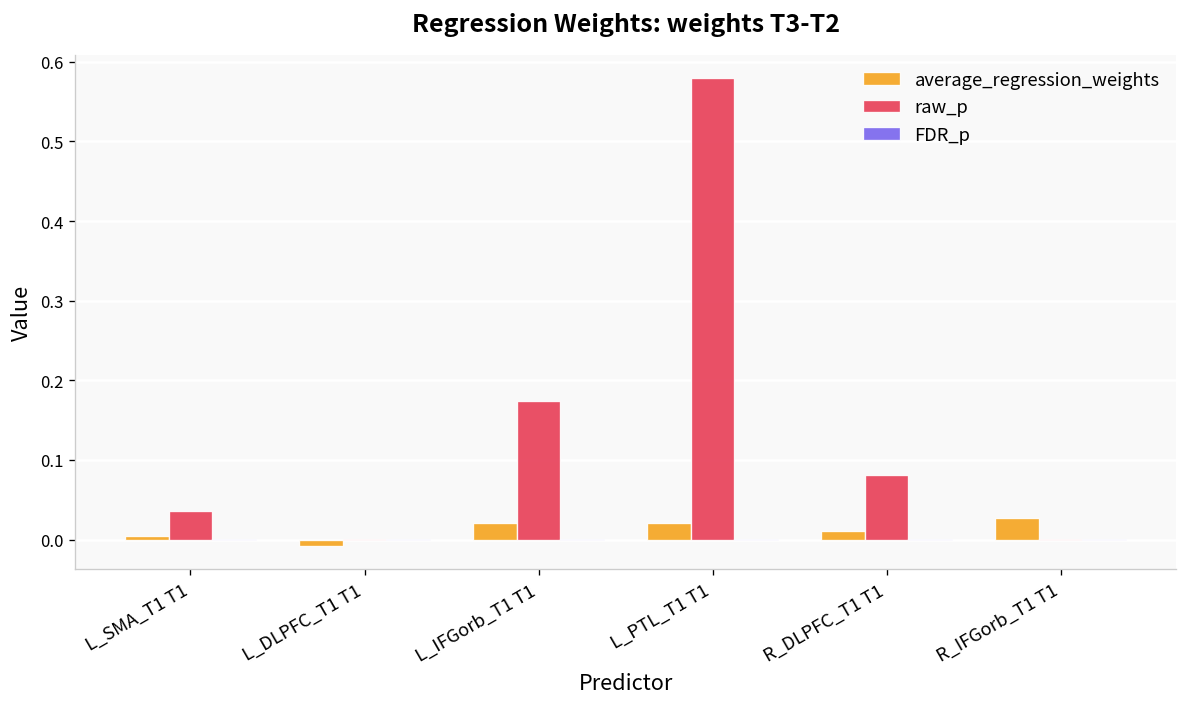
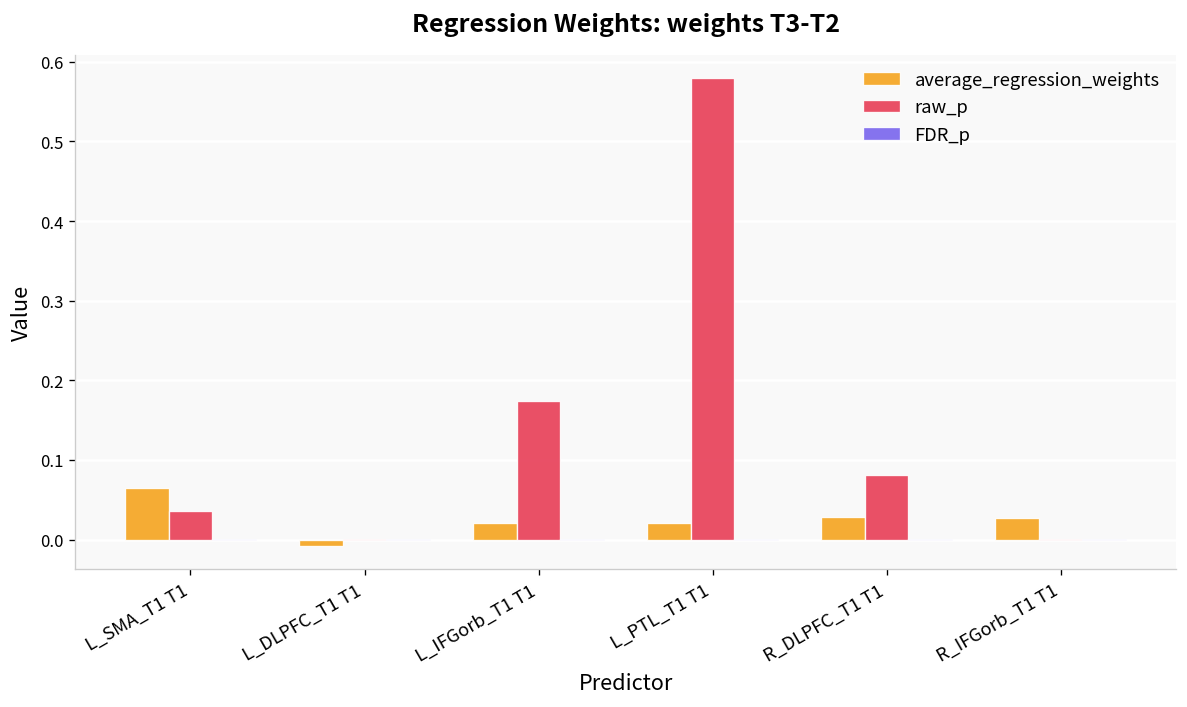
  {
    "average_regression_weights": {
-     "L_SMA_T1 T1": 0.00,
+     "L_SMA_T1 T1": 0.06,
      "L_DLPFC_T1 T1": -0.01,
      "L_IFGorb_T1 T1": 0.02,
      "L_PTL_T1 T1": 0.02,
-     "R_DLPFC_T1 T1": 0.01,
+     "R_DLPFC_T1 T1": 0.03,
      "R_IFGorb_T1 T1": 0.03
    },
    "raw_p": {
      "L_SMA_T1 T1": 0.04,
      "L_IFGorb_T1 T1": 0.17,
      "L_PTL_T1 T1": 0.58,
      "R_DLPFC_T1 T1": 0.08
    }
  }
